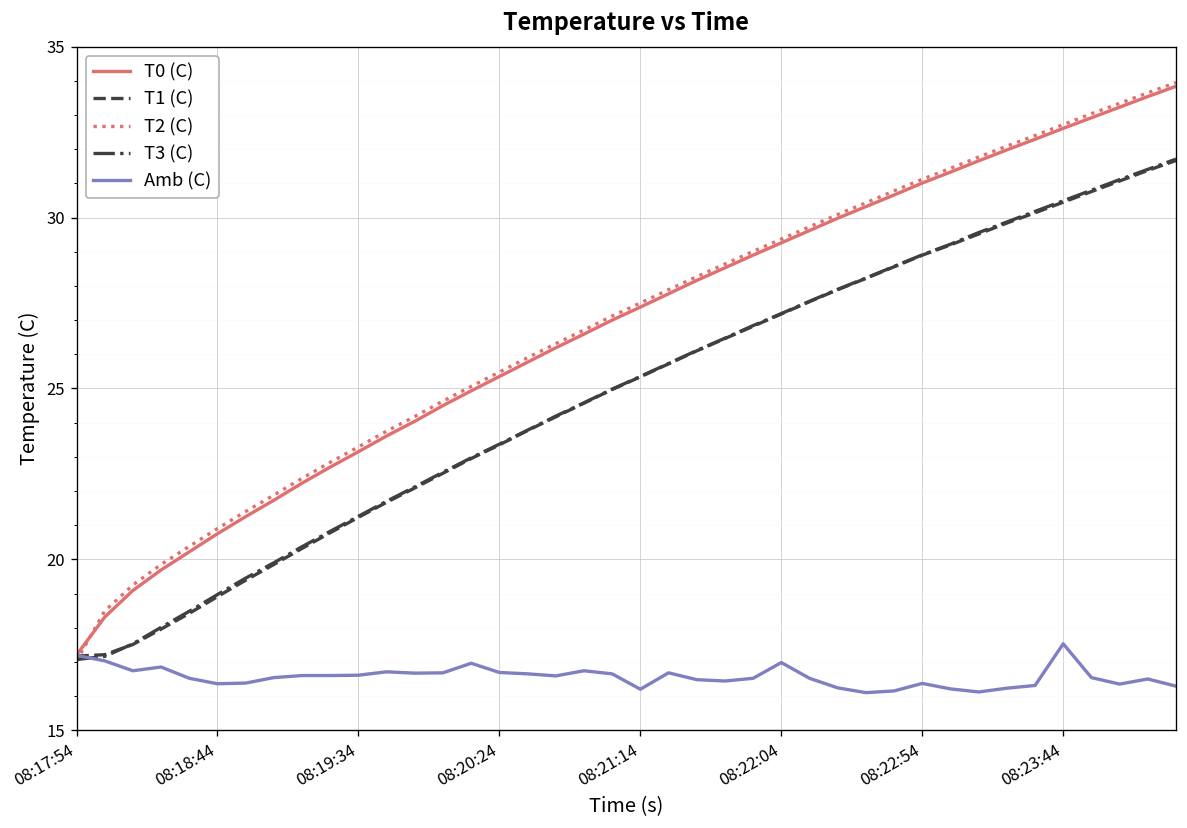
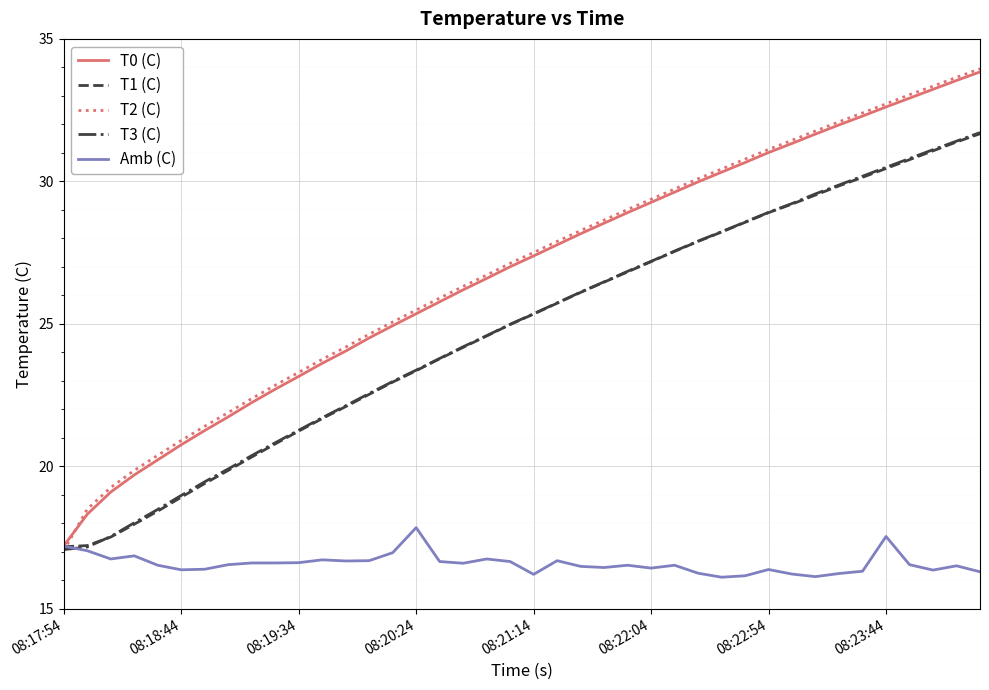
  {
    "Amb (C)": {
      "08:18:44": 16.4,
      "08:19:34": 16.6,
-     "08:20:24": 16.7,
+     "08:20:24": 17.8,
      "08:21:14": 16.2,
-     "08:22:04": 17.0,
+     "08:22:04": 16.4,
      "08:22:54": 16.4,
      "08:23:44": 17.5
    }
  }
